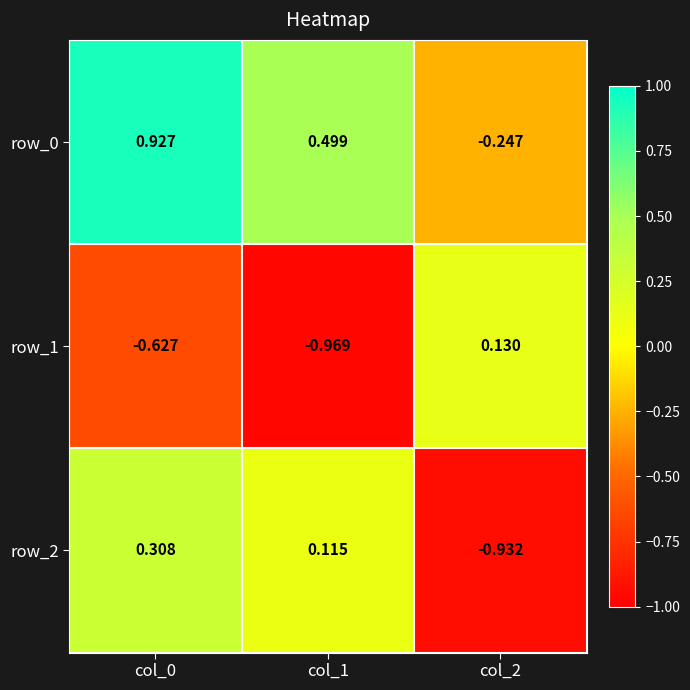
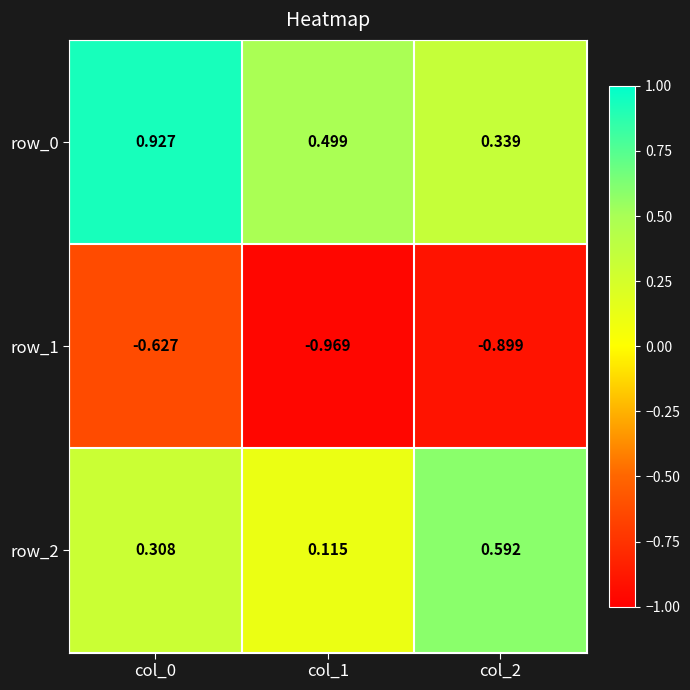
  {
    "row_0": {
      "col_0": 0.927,
      "col_1": 0.499,
-     "col_2": -0.247
+     "col_2": 0.339
    },
    "row_1": {
      "col_0": -0.627,
      "col_1": -0.969,
-     "col_2": 0.130
+     "col_2": -0.899
    },
    "row_2": {
      "col_0": 0.308,
      "col_1": 0.115,
-     "col_2": -0.932
+     "col_2": 0.592
    }
  }
